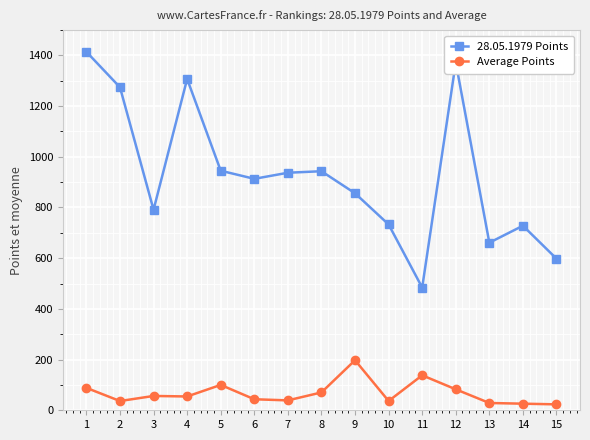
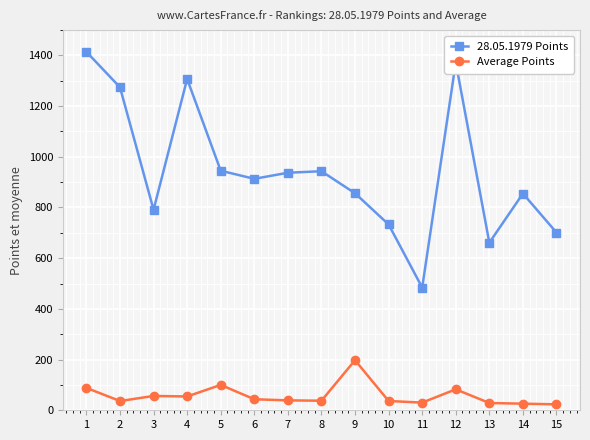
  {
    "28.05.1979 Points": {
      "1": 1410,
      "2": 1270,
      "3": 790,
      "4": 1310,
      "5": 950,
      "6": 910,
      "7": 940,
      "8": 940,
      "9": 860,
      "10": 730,
      "11": 480,
      "13": 660,
-     "14": 730,
-     "15": 600
+     "14": 860,
+     "15": 700
    },
    "Average Points": {
      "1": 90,
      "2": 40,
      "3": 60,
      "4": 50,
      "5": 100,
      "6": 40,
      "7": 40,
-     "8": 70,
+     "8": 40,
      "9": 200,
      "10": 40,
-     "11": 140,
+     "11": 30,
      "12": 80,
      "13": 30,
      "14": 30,
      "15": 20
    }
  }
